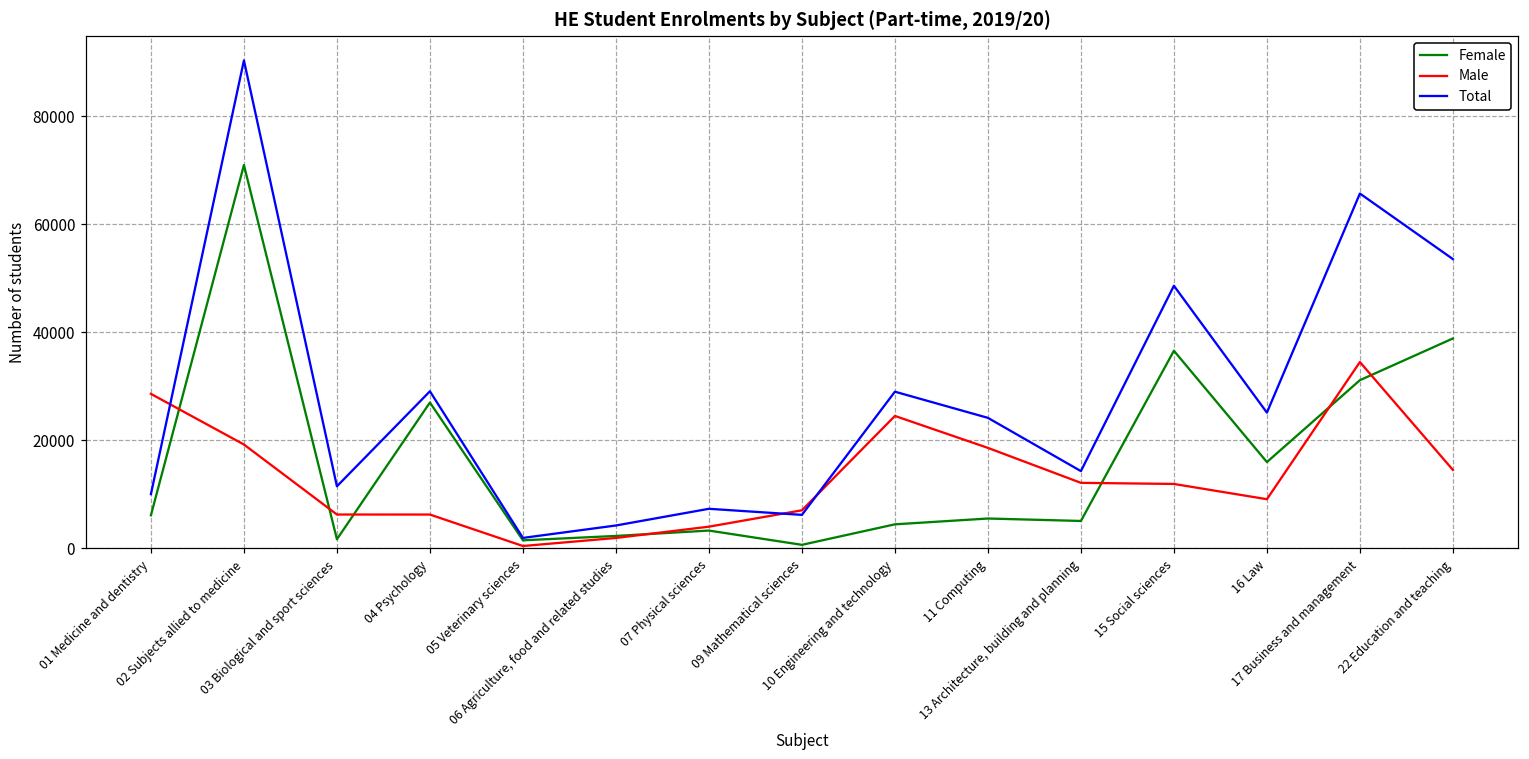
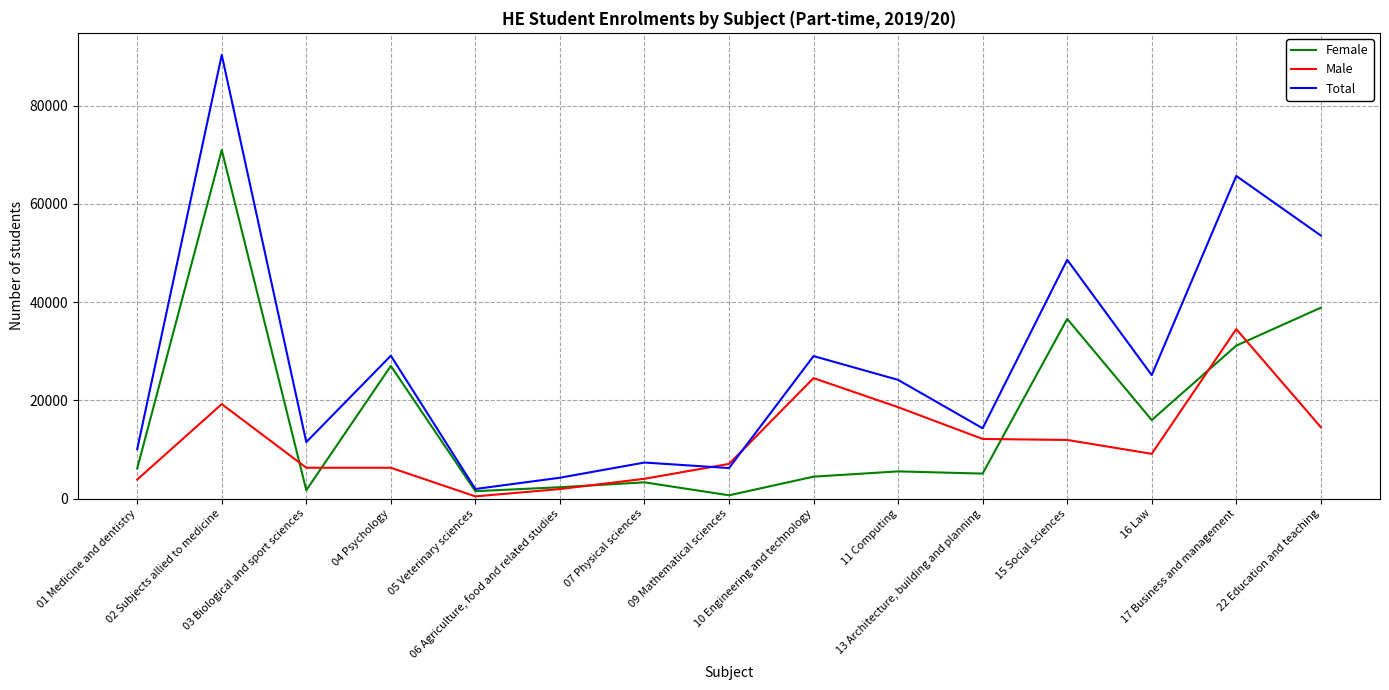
  {
    "Female": {
      "01 Medicine and dentistry": 6000,
      "02 Subjects allied to medicine": 71000,
      "03 Biological and sport sciences": 2000,
      "04 Psychology": 27000,
      "07 Physical sciences": 3000,
      "09 Mathematical sciences": 1000,
      "10 Engineering and technology": 4000,
      "11 Computing": 6000,
      "13 Architecture, building and planning": 5000,
      "15 Social sciences": 37000,
      "16 Law": 16000,
      "17 Business and management": 31000,
      "22 Education and teaching": 39000
    },
    "Male": {
-     "01 Medicine and dentistry": 29000,
+     "01 Medicine and dentistry": 4000,
      "02 Subjects allied to medicine": 19000,
      "03 Biological and sport sciences": 6000,
      "04 Psychology": 6000,
      "05 Veterinary sciences": 0,
      "07 Physical sciences": 4000,
      "09 Mathematical sciences": 7000,
      "10 Engineering and technology": 25000,
      "11 Computing": 19000,
      "13 Architecture, building and planning": 12000,
      "15 Social sciences": 12000,
      "16 Law": 9000,
      "17 Business and management": 35000,
      "22 Education and teaching": 15000
    },
    "Total": {
      "01 Medicine and dentistry": 10000,
      "02 Subjects allied to medicine": 90000,
      "03 Biological and sport sciences": 12000,
      "04 Psychology": 29000,
      "06 Agriculture, food and related studies": 4000,
      "07 Physical sciences": 7000,
      "09 Mathematical sciences": 6000,
      "10 Engineering and technology": 29000,
      "11 Computing": 24000,
      "13 Architecture, building and planning": 14000,
      "15 Social sciences": 49000,
      "16 Law": 25000,
      "17 Business and management": 66000,
      "22 Education and teaching": 54000
    }
  }
